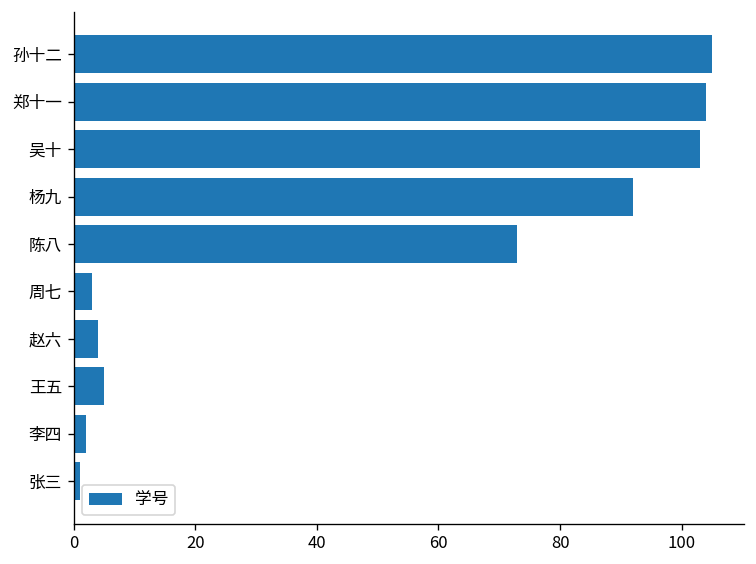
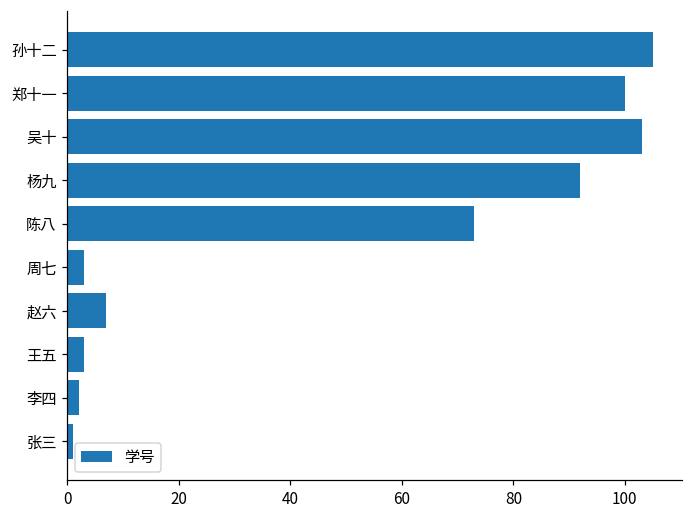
  {
    "孙十二": 105,
-   "郑十一": 104,
+   "郑十一": 100,
    "吴十": 103,
    "杨九": 92,
    "陈八": 73,
    "周七": 3,
-   "赵六": 4,
-   "王五": 5,
+   "赵六": 7,
+   "王五": 3,
    "李四": 2,
    "张三": 1
  }
